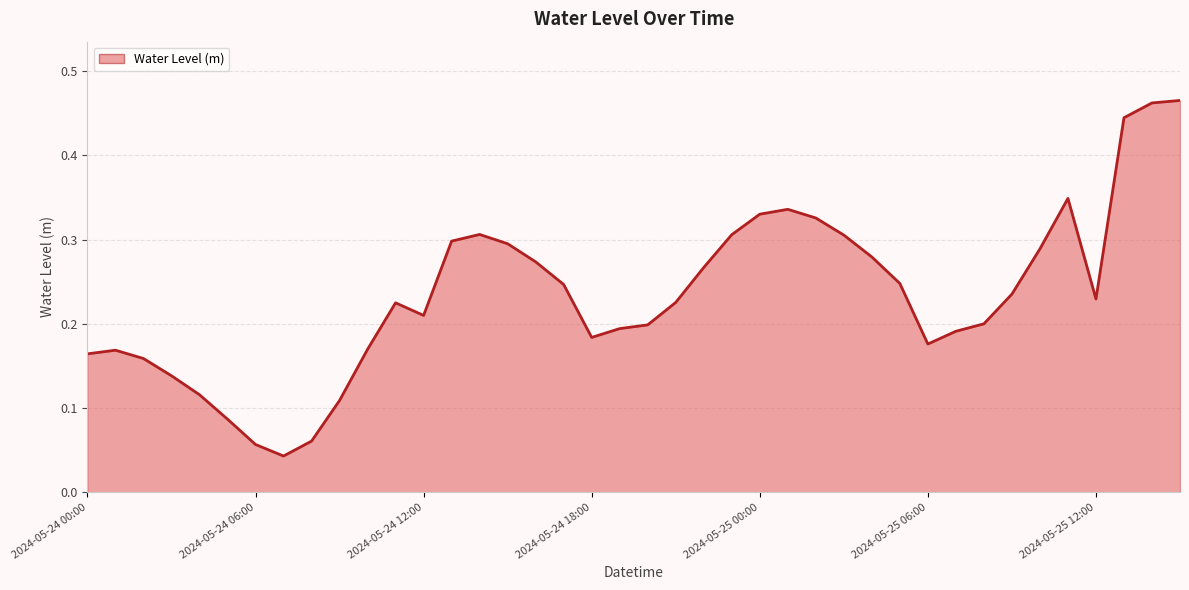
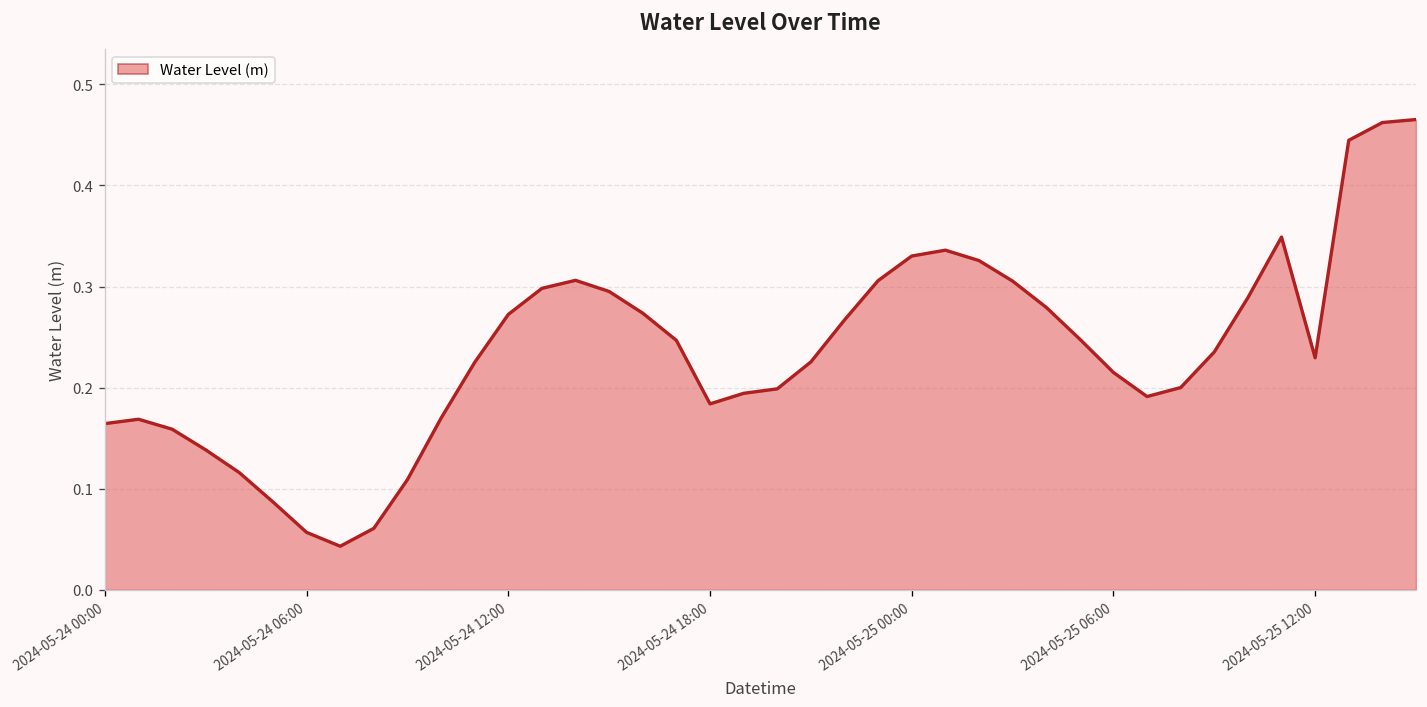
  {
    "2024-05-24 00:00": 0.16,
    "2024-05-24 06:00": 0.06,
-   "2024-05-24 12:00": 0.21,
+   "2024-05-24 12:00": 0.27,
    "2024-05-24 18:00": 0.18,
    "2024-05-25 00:00": 0.33,
-   "2024-05-25 06:00": 0.18,
+   "2024-05-25 06:00": 0.21,
    "2024-05-25 12:00": 0.23
  }
